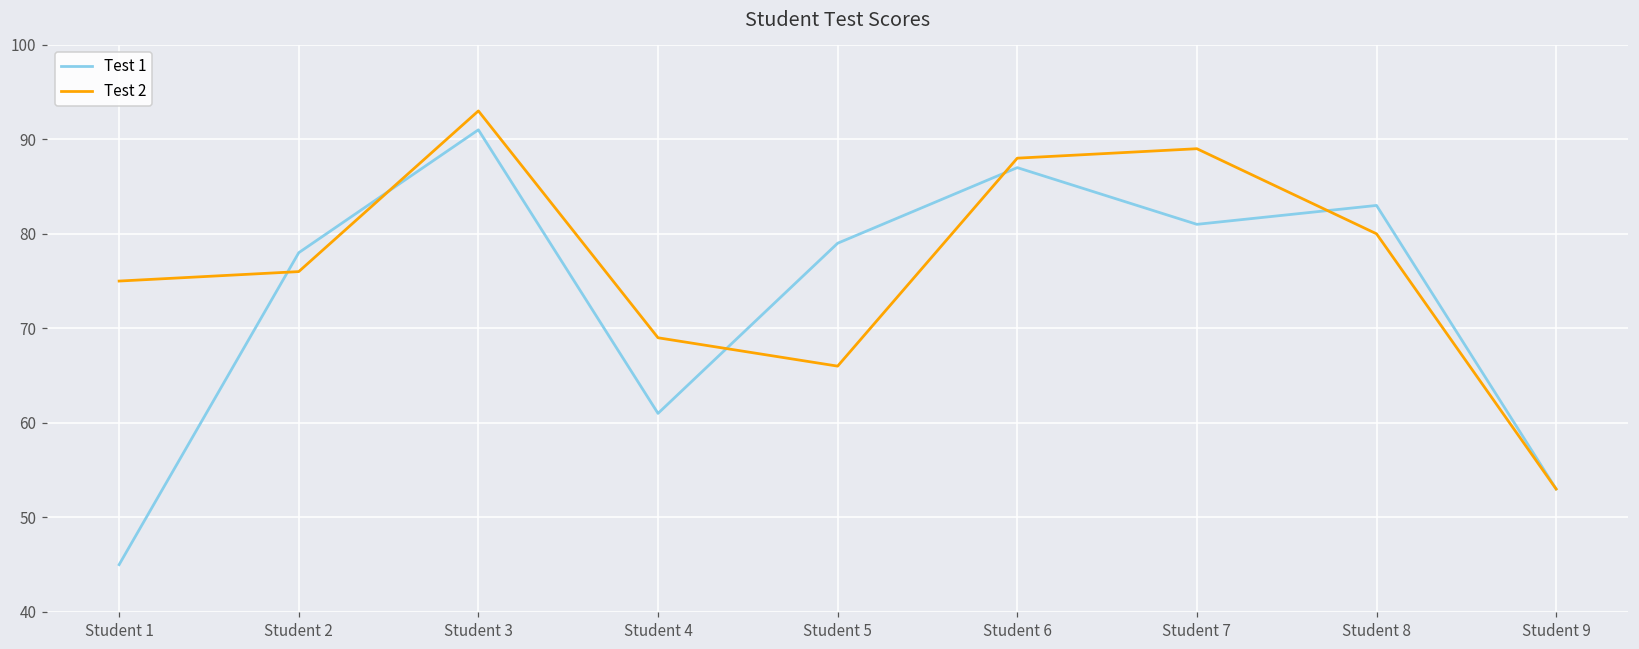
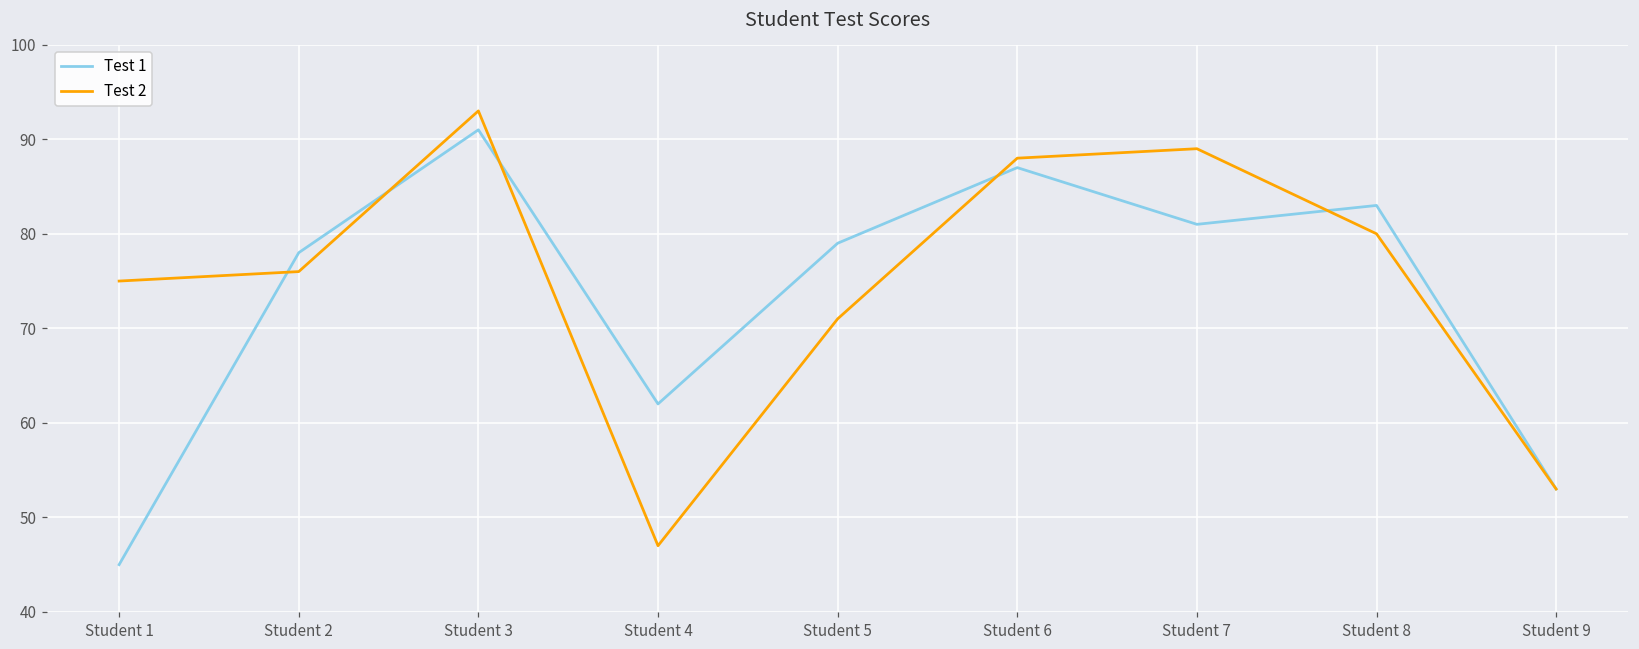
  {
    "Test 1": {
      "Student 1": 45,
      "Student 2": 78,
      "Student 3": 91,
-     "Student 4": 61,
+     "Student 4": 62,
      "Student 5": 79,
      "Student 6": 87,
      "Student 7": 81,
      "Student 8": 83
    },
    "Test 2": {
      "Student 1": 75,
      "Student 2": 76,
      "Student 3": 93,
-     "Student 4": 69,
-     "Student 5": 66,
+     "Student 4": 47,
+     "Student 5": 71,
      "Student 6": 88,
      "Student 7": 89,
      "Student 8": 80
    }
  }
